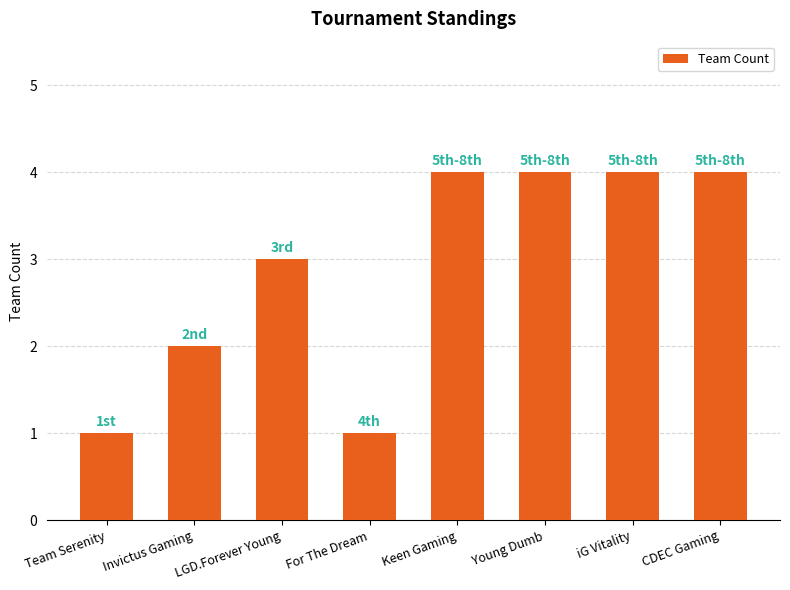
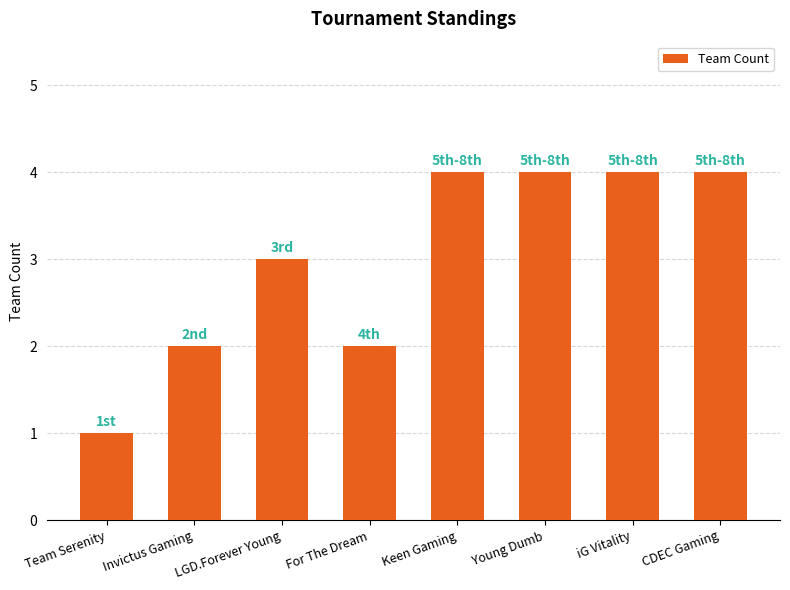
  {
-   "For The Dream": 1
+   "For The Dream": 2
  }
